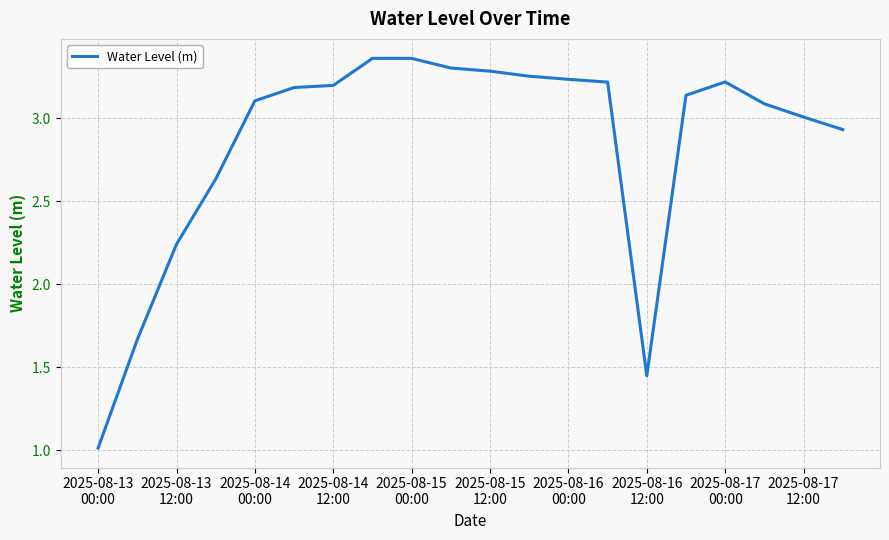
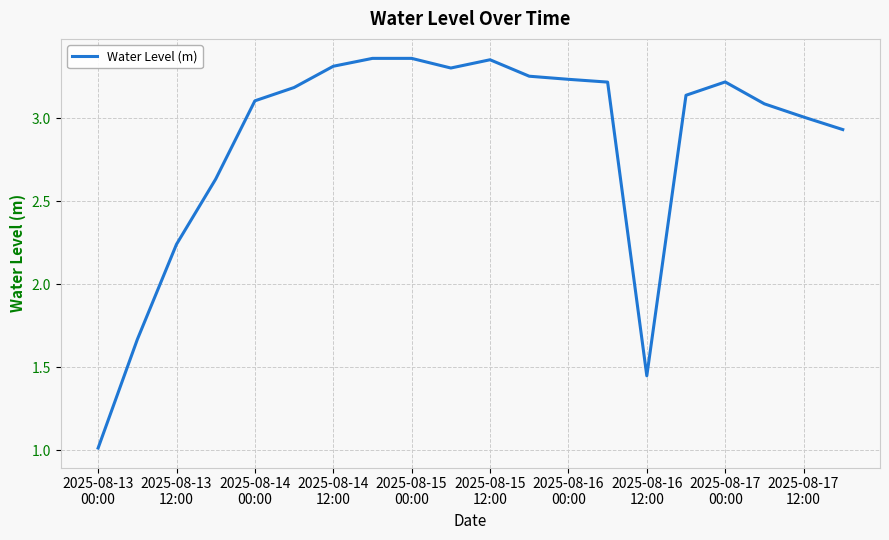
  {
    "2025-08-13 00:00": 1.01,
    "2025-08-13 12:00": 2.24,
    "2025-08-14 00:00": 3.11,
-   "2025-08-14 12:00": 3.20,
+   "2025-08-14 12:00": 3.31,
    "2025-08-15 00:00": 3.36,
-   "2025-08-15 12:00": 3.28,
+   "2025-08-15 12:00": 3.35,
    "2025-08-16 00:00": 3.23,
    "2025-08-16 12:00": 1.45,
    "2025-08-17 00:00": 3.22,
    "2025-08-17 12:00": 3.01
  }
